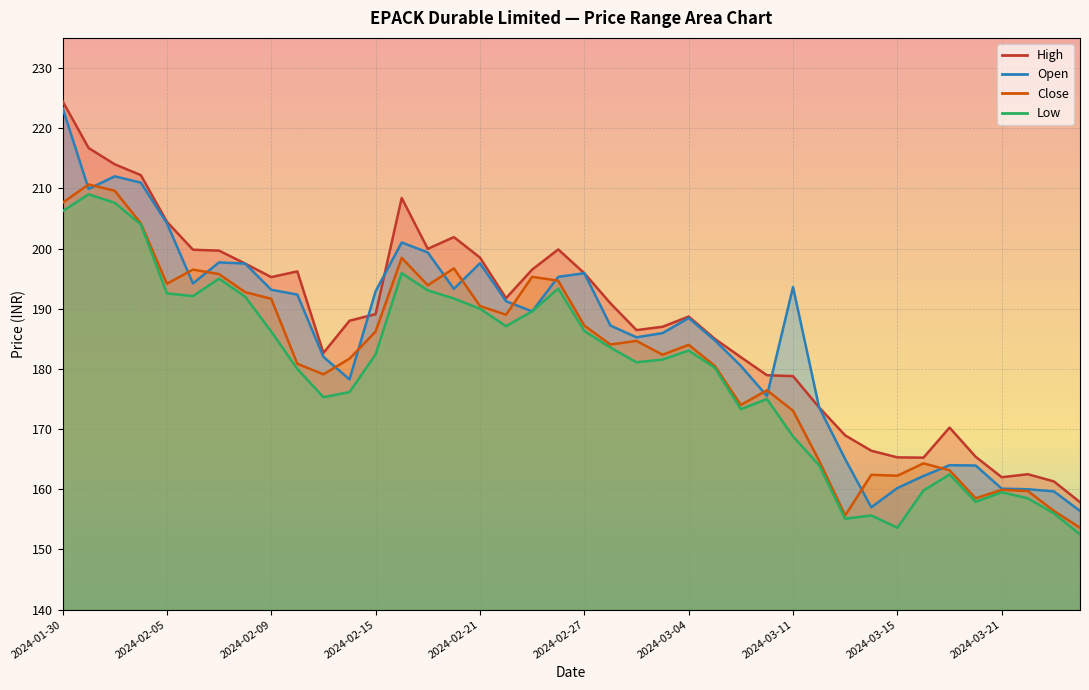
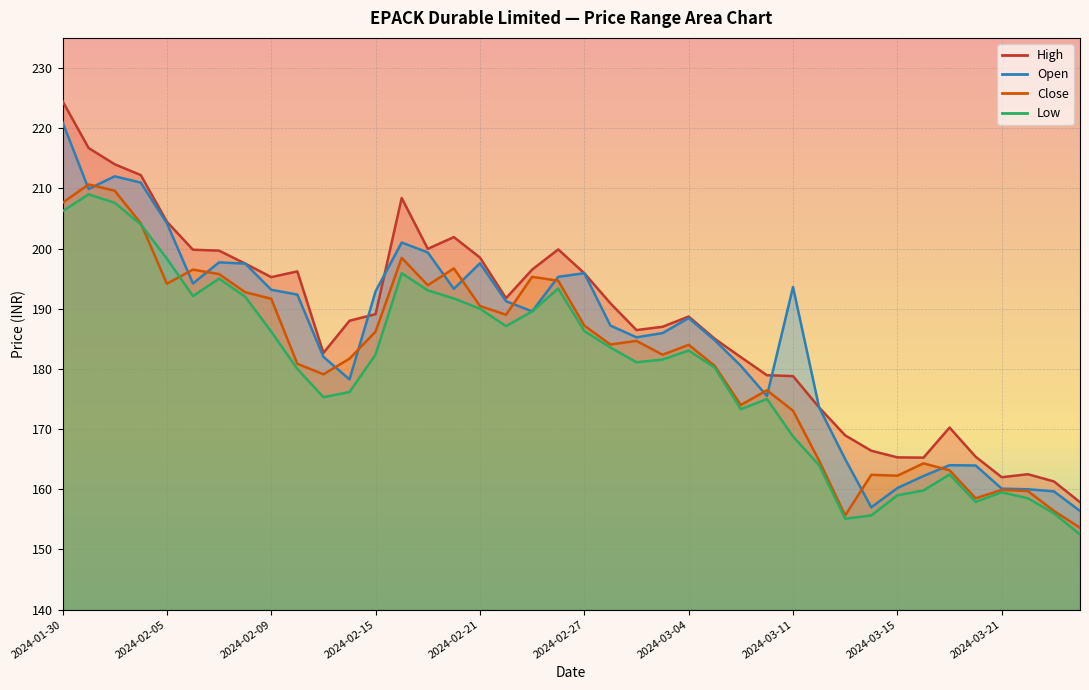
  {
    "Open": {
-     "2024-01-30": 223,
+     "2024-01-30": 221,
      "2024-02-09": 193,
      "2024-02-15": 193,
      "2024-02-21": 198,
      "2024-03-11": 194,
      "2024-03-15": 160
    },
    "Low": {
      "2024-01-30": 206,
-     "2024-02-05": 193,
+     "2024-02-05": 198,
      "2024-02-09": 186,
      "2024-02-15": 182,
      "2024-02-21": 190,
      "2024-02-27": 186,
      "2024-03-04": 183,
      "2024-03-11": 169,
-     "2024-03-15": 154
+     "2024-03-15": 159
    }
  }
